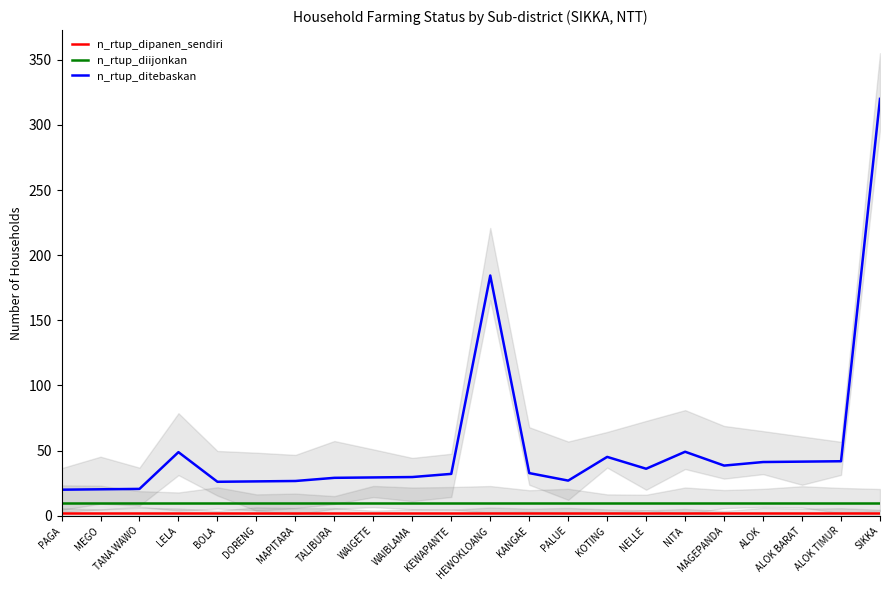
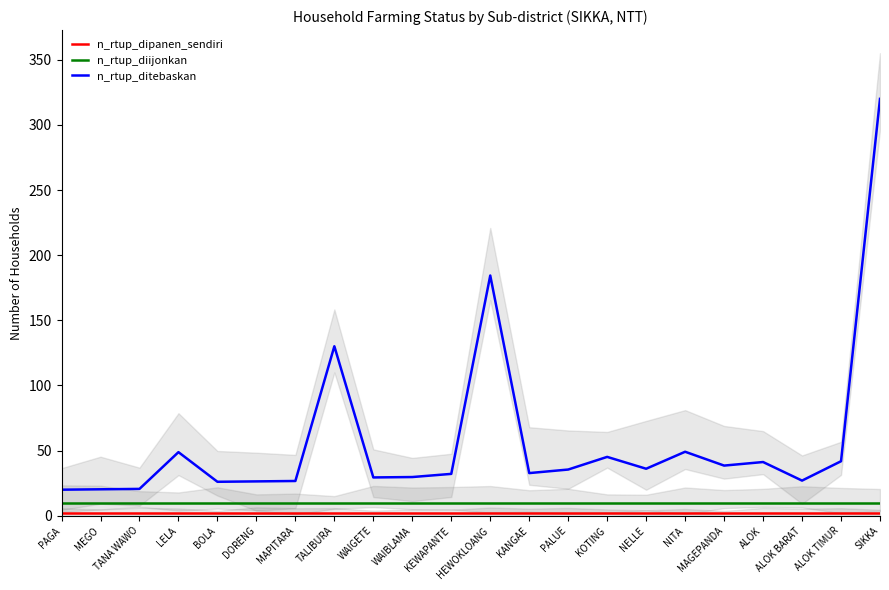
  {
    "n_rtup_dipanen_sendiri": {
      "PAGA": 2,
      "MEGO": 2,
      "TANA WAWO": 2,
      "LELA": 2,
      "DORENG": 2,
      "MAPITARA": 2,
      "TALIBURA": 2,
      "WAIBLAMA": 2,
      "KEWAPANTE": 2,
      "HEWOKLOANG": 2,
      "KANGAE": 2,
      "PALUE": 2,
      "KOTING": 2,
      "NELLE": 2,
      "NITA": 2,
      "ALOK": 2,
      "ALOK BARAT": 2,
      "ALOK TIMUR": 2,
      "SIKKA": 2
    },
    "n_rtup_diijonkan": {
      "PAGA": 10,
      "MEGO": 10,
      "TANA WAWO": 10,
      "LELA": 10,
      "BOLA": 10,
      "DORENG": 10,
      "MAPITARA": 10,
      "TALIBURA": 10,
      "WAIGETE": 10,
      "WAIBLAMA": 10,
      "KEWAPANTE": 10,
      "HEWOKLOANG": 10,
      "KANGAE": 10,
      "PALUE": 10,
      "KOTING": 10,
      "NELLE": 10,
      "NITA": 10,
      "MAGEPANDA": 10,
      "ALOK": 10,
      "ALOK BARAT": 10,
      "ALOK TIMUR": 10,
      "SIKKA": 10
    },
    "n_rtup_ditebaskan": {
      "PAGA": 20,
      "MEGO": 20,
      "LELA": 49,
      "BOLA": 26,
      "DORENG": 26,
      "MAPITARA": 27,
-     "TALIBURA": 29,
+     "TALIBURA": 130,
      "WAIGETE": 29,
      "WAIBLAMA": 30,
      "KEWAPANTE": 32,
      "HEWOKLOANG": 184,
      "KANGAE": 33,
-     "PALUE": 27,
+     "PALUE": 35,
      "KOTING": 45,
      "NELLE": 36,
      "NITA": 49,
      "MAGEPANDA": 39,
      "ALOK": 41,
-     "ALOK BARAT": 42,
+     "ALOK BARAT": 27,
      "ALOK TIMUR": 42,
      "SIKKA": 320
    }
  }
